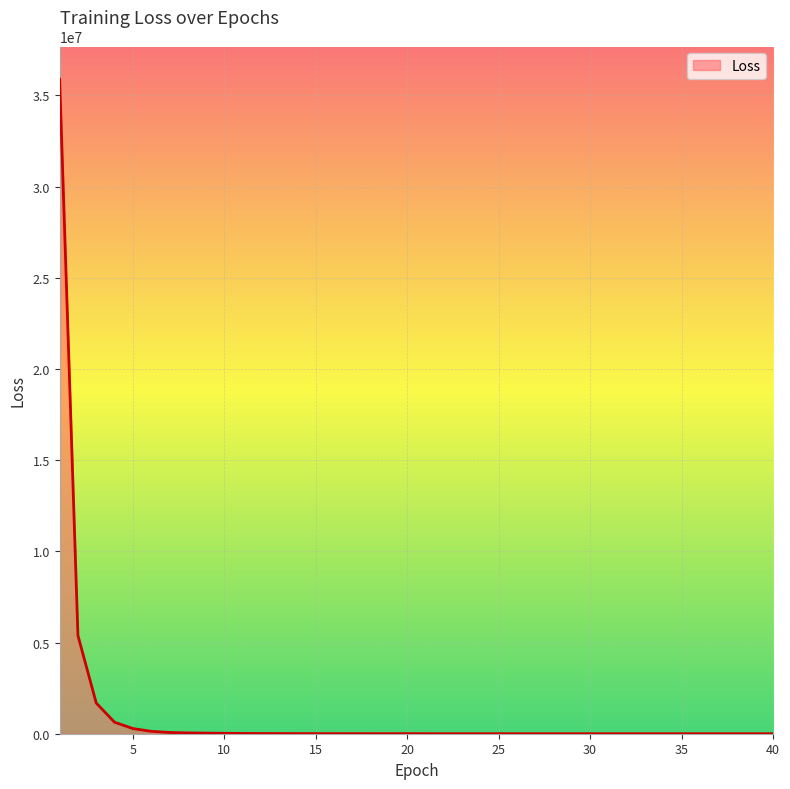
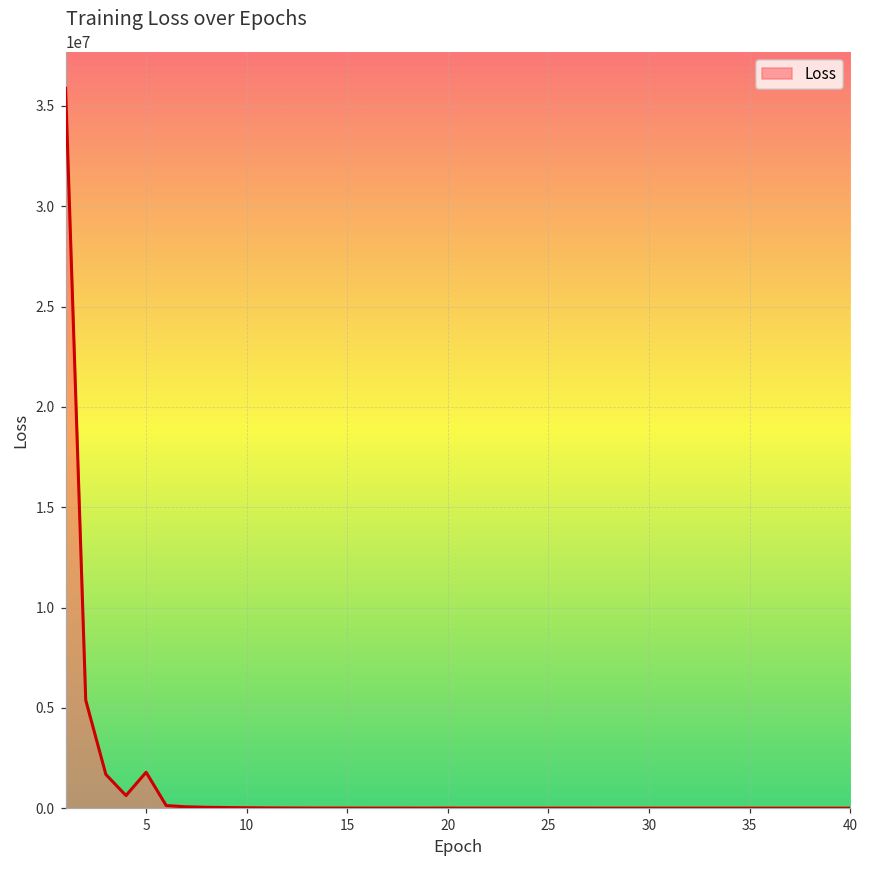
  {
-   "5": 300000,
+   "5": 1800000,
    "10": 0,
    "15": 0,
    "20": 0,
    "25": 0,
    "30": 0,
    "35": 0,
    "40": 0
  }
